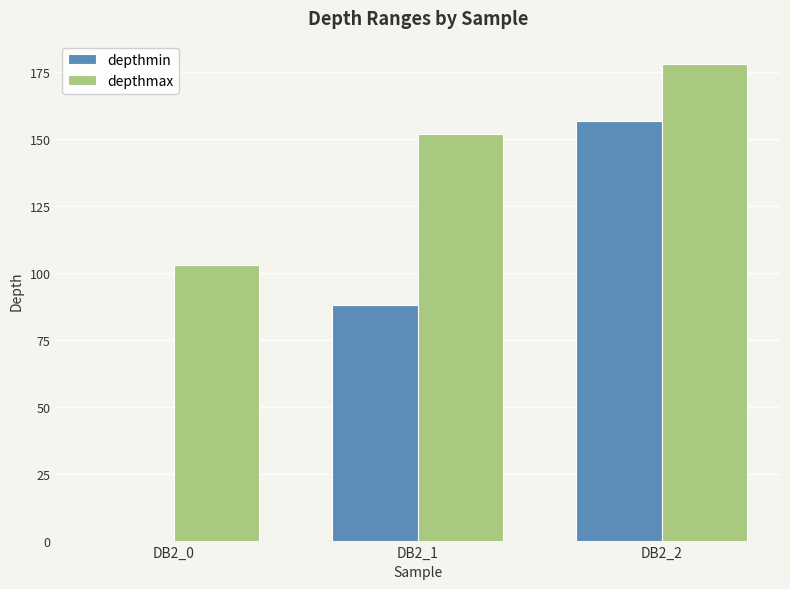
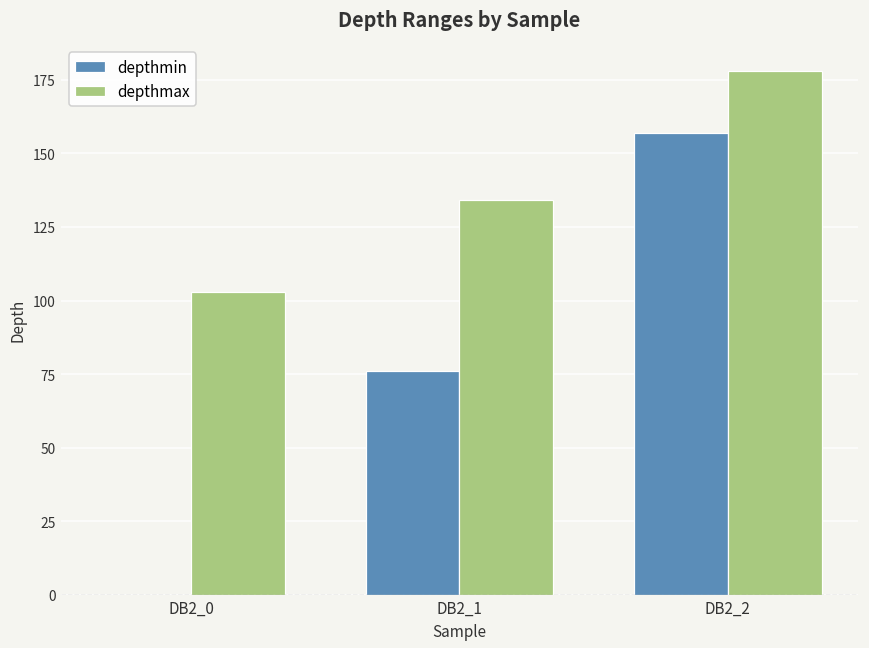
  {
    "depthmin": {
      "DB2_0": 0,
-     "DB2_1": 88,
+     "DB2_1": 76,
      "DB2_2": 157
    },
    "depthmax": {
      "DB2_0": 103,
-     "DB2_1": 152,
+     "DB2_1": 134,
      "DB2_2": 178
    }
  }
